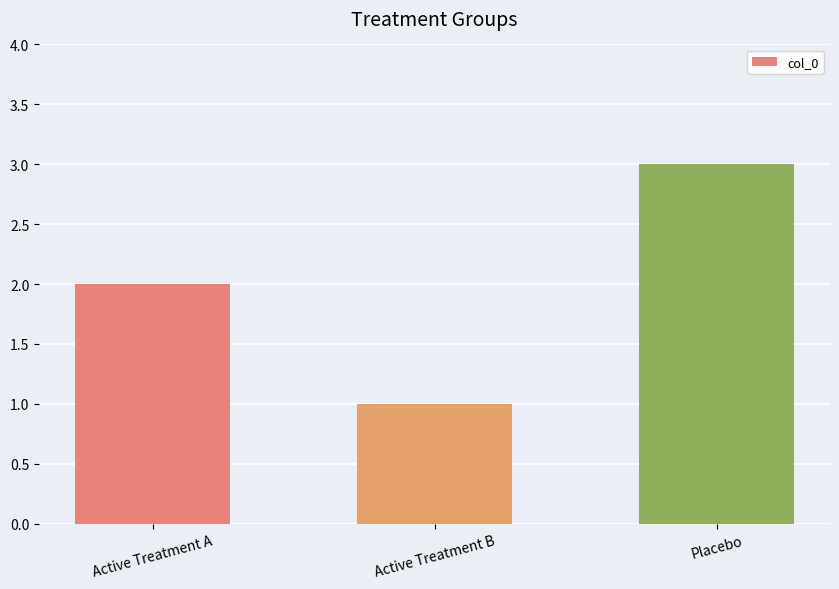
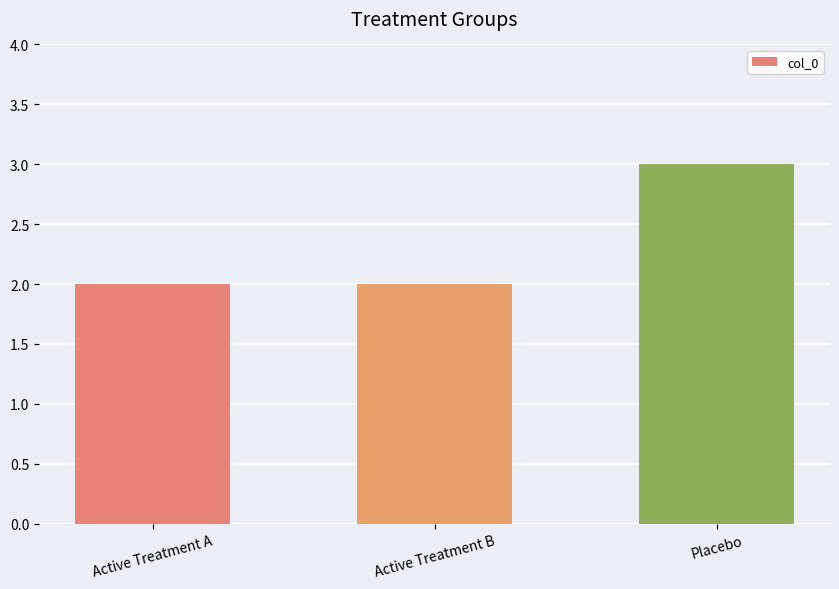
  {
    "Active Treatment A": 2,
-   "Active Treatment B": 1,
+   "Active Treatment B": 2,
    "Placebo": 3
  }
